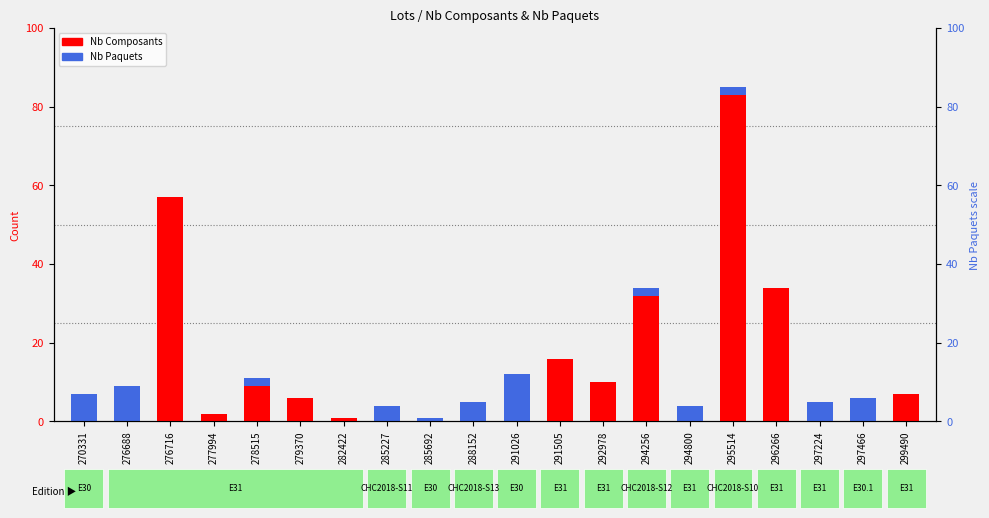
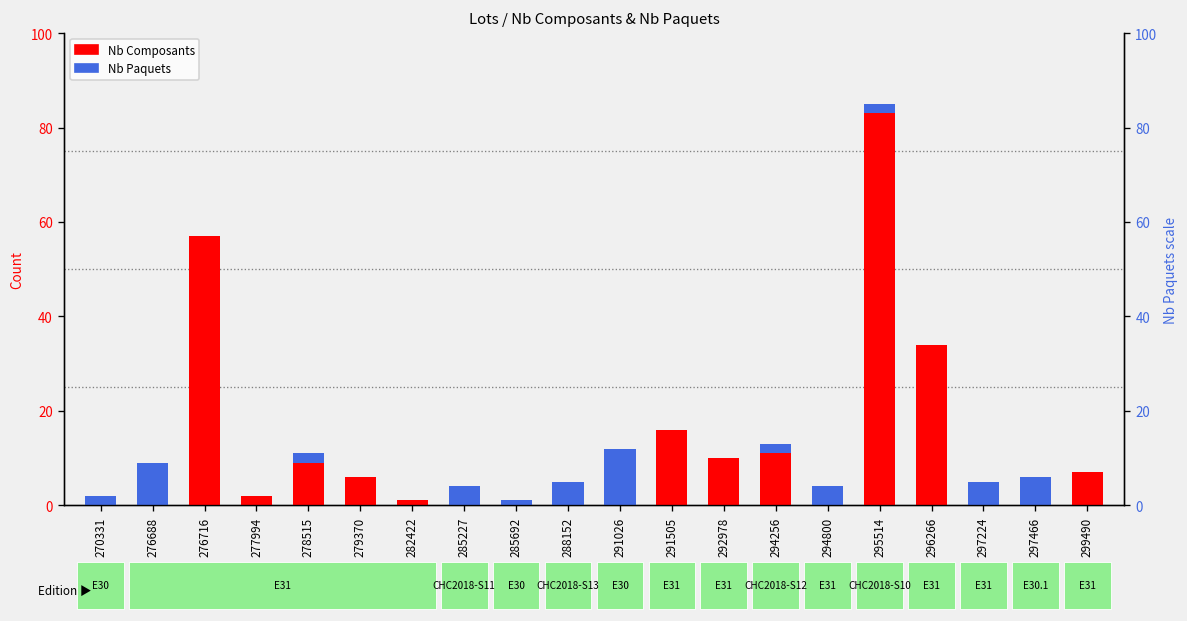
  {
    "Nb Composants": {
      "270331": 0,
      "276688": 0,
      "276716": 57,
      "277994": 2,
      "278515": 9,
      "279370": 6,
      "282422": 1,
      "285227": 0,
      "285692": 0,
      "288152": 0,
      "291026": 0,
      "291505": 16,
      "292978": 10,
-     "294256": 32,
+     "294256": 11,
      "294800": 0,
      "295514": 83,
      "296266": 34,
      "297224": 0,
      "297466": 0,
      "299490": 7
    },
    "Nb Paquets": {
-     "270331": 7,
+     "270331": 2,
      "276688": 9,
      "276716": 0,
      "277994": 0,
      "278515": 2,
      "279370": 0,
      "282422": 0,
      "285227": 4,
      "285692": 1,
      "288152": 5,
      "291026": 12,
      "291505": 0,
      "292978": 0,
      "294256": 2,
      "294800": 4,
      "295514": 2,
      "296266": 0,
      "297224": 5,
      "297466": 6,
      "299490": 0
    }
  }
